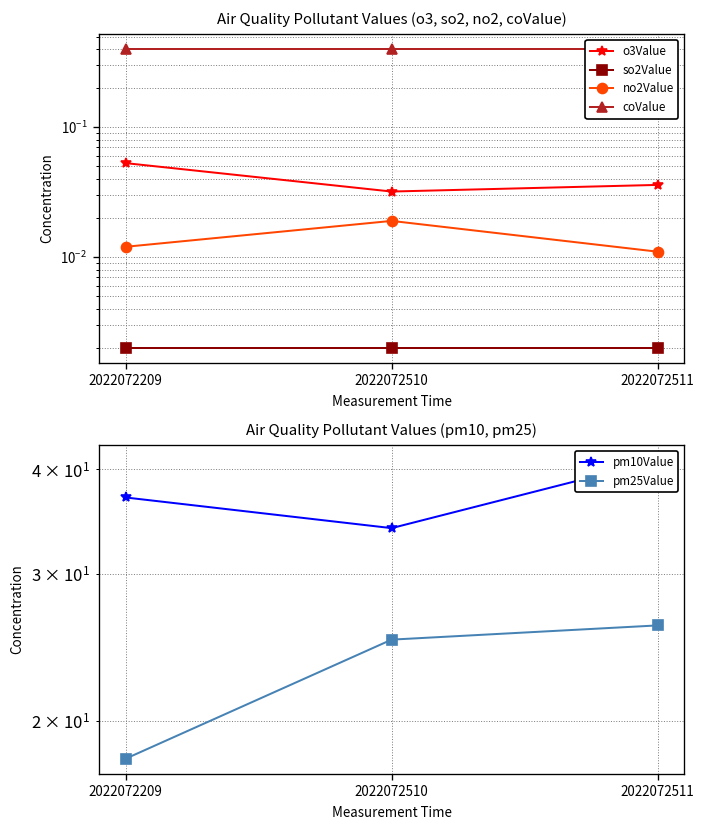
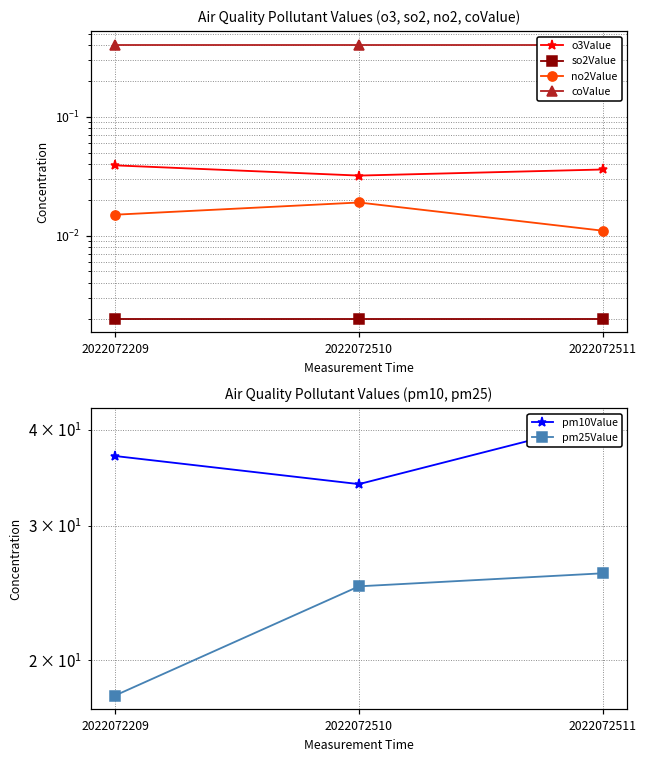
  {
    "Air Quality Pollutant Values (o3, so2, no2, coValue)": {
      "o3Value": {
-       "2022072209": 0.05,
+       "2022072209": 0.039,
        "2022072510": 0.032,
        "2022072511": 0.036
      },
      "so2Value": {
        "2022072209": 0.002,
        "2022072510": 0.002,
        "2022072511": 0.002
      },
      "no2Value": {
-       "2022072209": 0.012,
+       "2022072209": 0.015,
        "2022072510": 0.019,
        "2022072511": 0.011
      },
      "coValue": {
        "2022072209": 0.40,
        "2022072510": 0.40
      }
    }
  }
